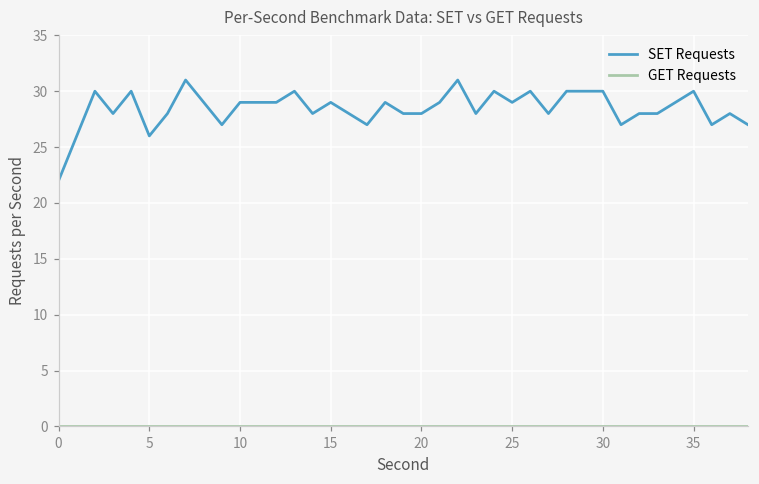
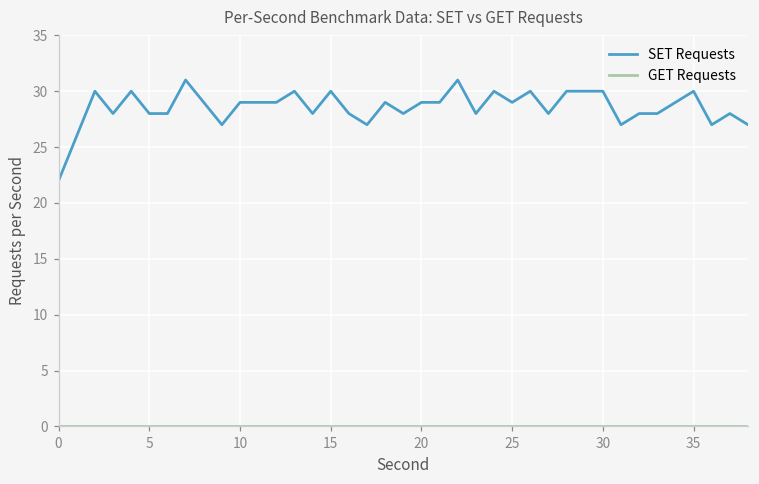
  {
    "SET Requests": {
      "0": 22,
-     "5": 26,
+     "5": 28,
      "10": 29,
-     "15": 29,
-     "20": 28,
+     "15": 30,
+     "20": 29,
      "25": 29,
      "30": 30,
      "35": 30
    },
    "GET Requests": {
      "0": 0,
      "5": 0,
      "10": 0,
      "15": 0,
      "20": 0,
      "25": 0,
      "30": 0,
      "35": 0
    }
  }
